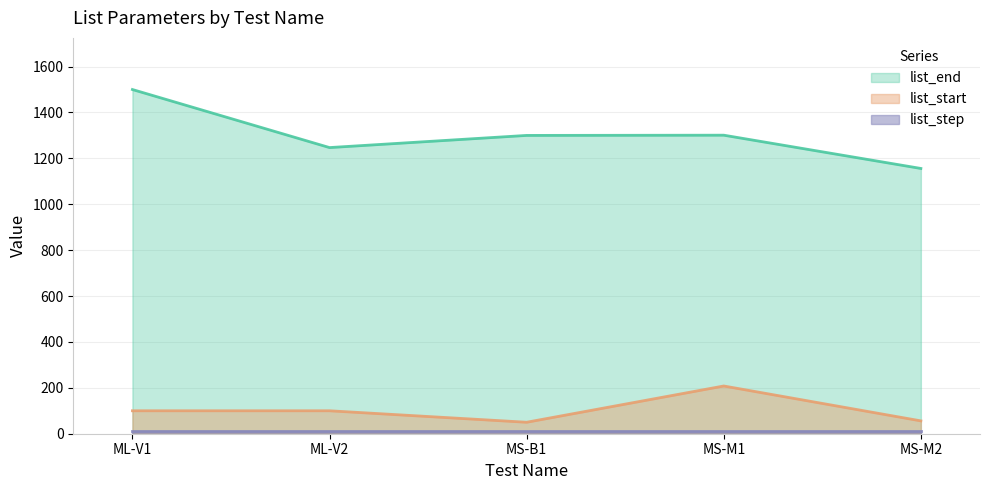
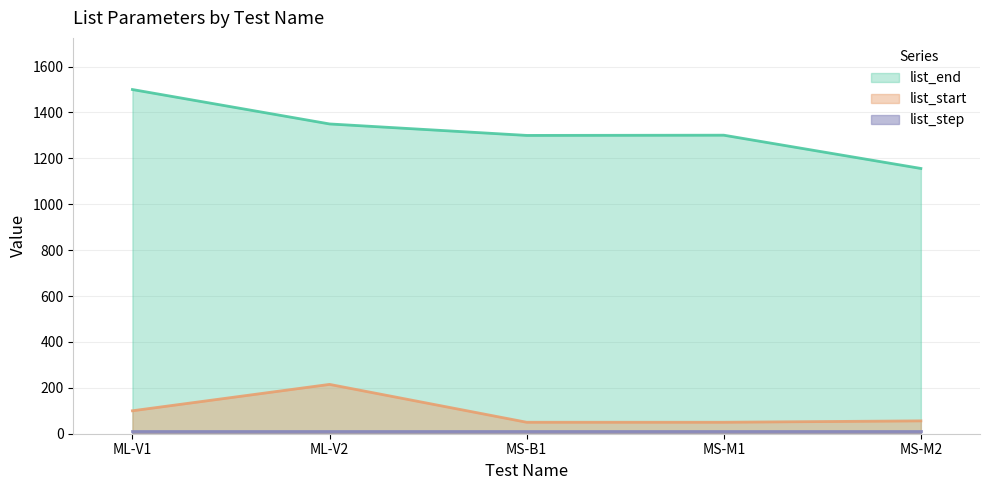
  {
    "list_end": {
      "ML-V1": 1500,
-     "ML-V2": 1250,
+     "ML-V2": 1350,
      "MS-B1": 1300,
      "MS-M1": 1300,
      "MS-M2": 1160
    },
    "list_start": {
      "ML-V1": 100,
-     "ML-V2": 100,
+     "ML-V2": 220,
      "MS-B1": 50,
-     "MS-M1": 210,
+     "MS-M1": 50,
      "MS-M2": 60
    },
    "list_step": {
      "ML-V1": 10,
      "ML-V2": 10,
      "MS-B1": 10,
      "MS-M1": 10,
      "MS-M2": 10
    }
  }
